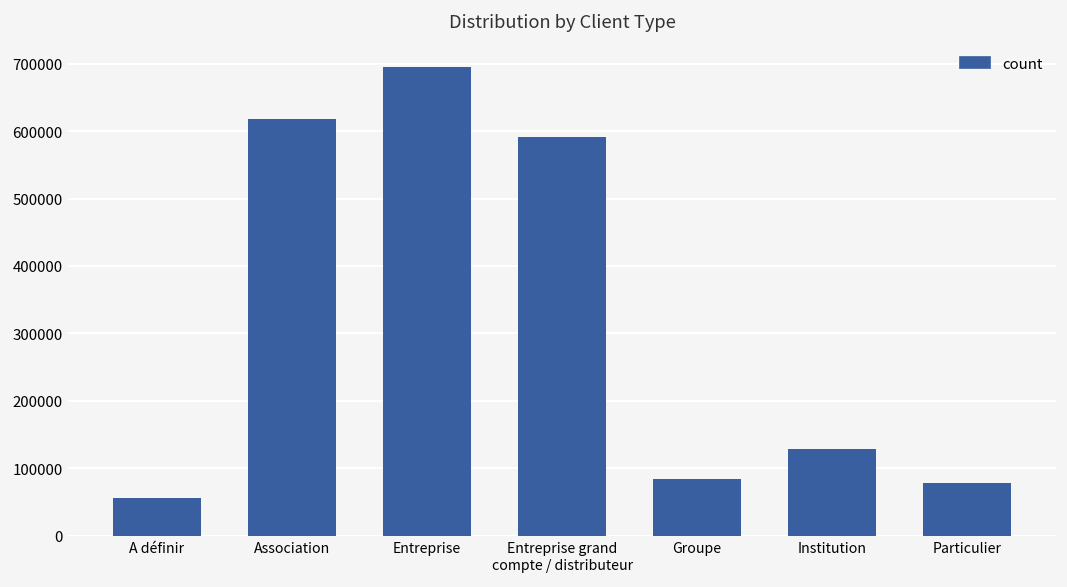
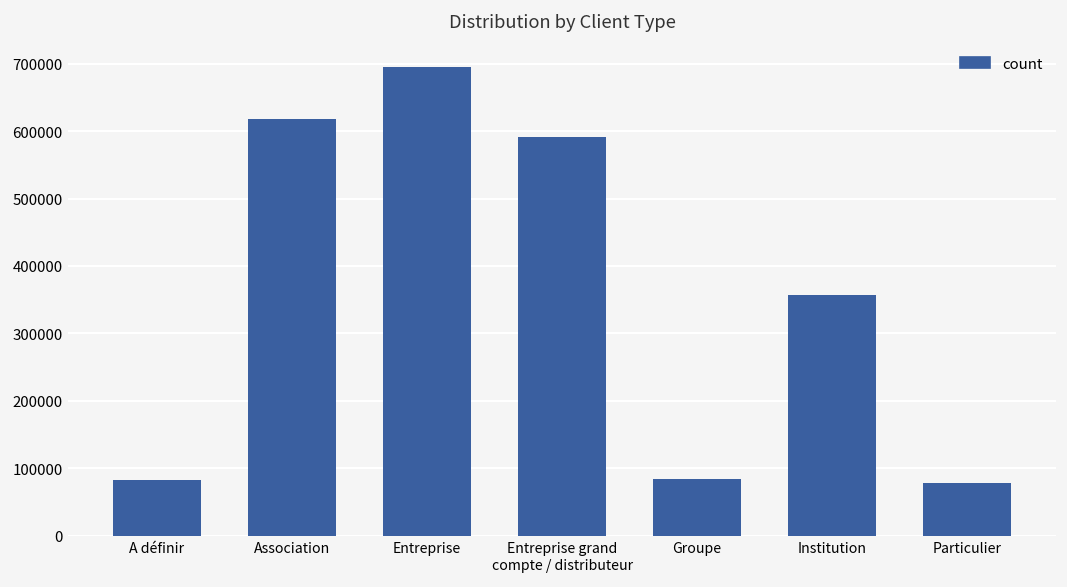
  {
-   "A définir": 60000,
+   "A définir": 80000,
    "Association": 620000,
    "Entreprise": 700000,
    "Entreprise grand compte / distributeur": 590000,
    "Groupe": 80000,
-   "Institution": 130000,
+   "Institution": 360000,
    "Particulier": 80000
  }
